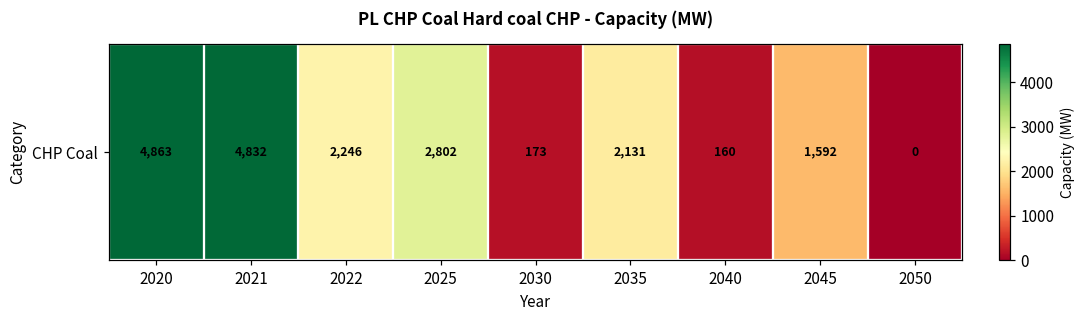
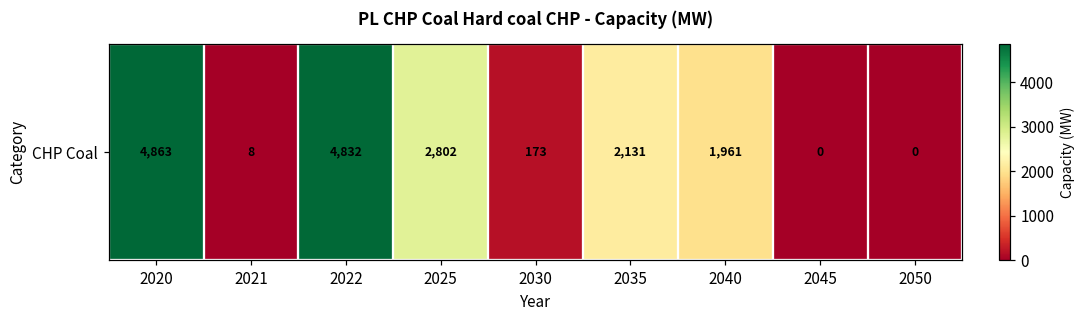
  {
    "CHP Coal": {
      "2020": "4,863",
-     "2021": "4,832",
-     "2022": "2,246",
+     "2021": "8",
+     "2022": "4,832",
      "2025": "2,802",
      "2030": "173",
      "2035": "2,131",
-     "2040": "160",
-     "2045": "1,592",
+     "2040": "1,961",
+     "2045": "0",
      "2050": "0"
    }
  }
